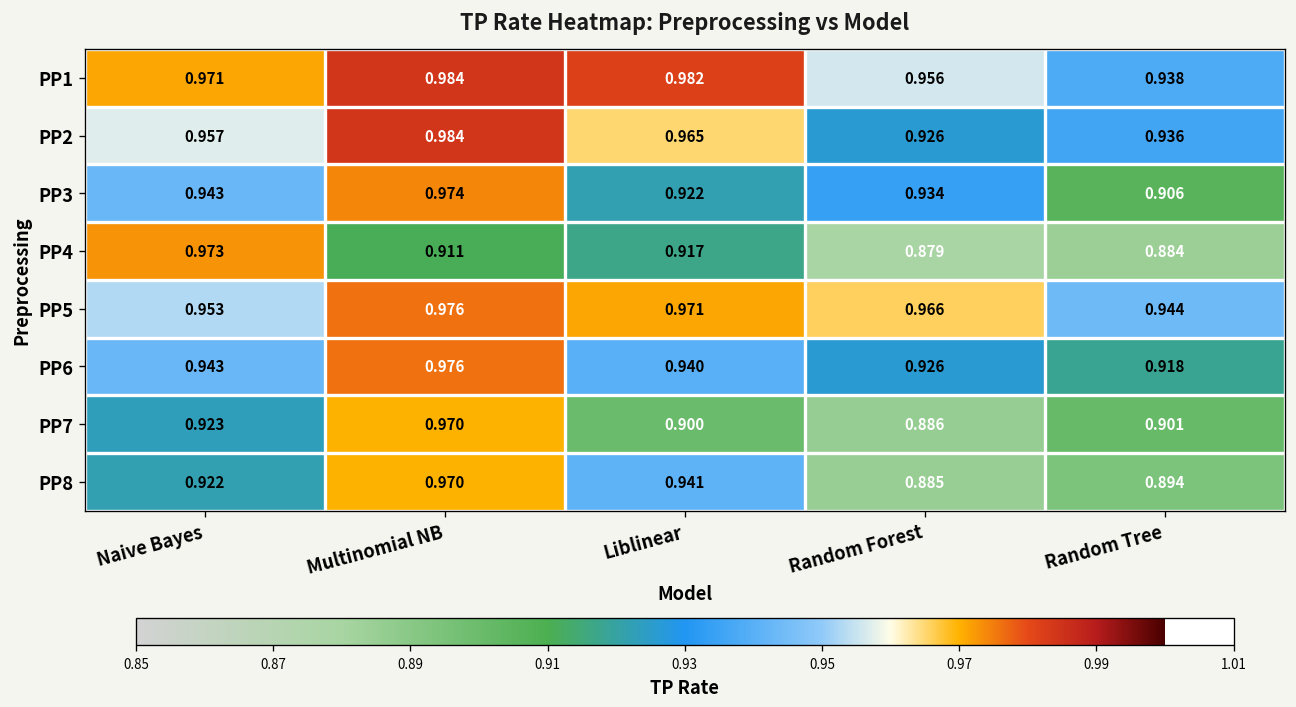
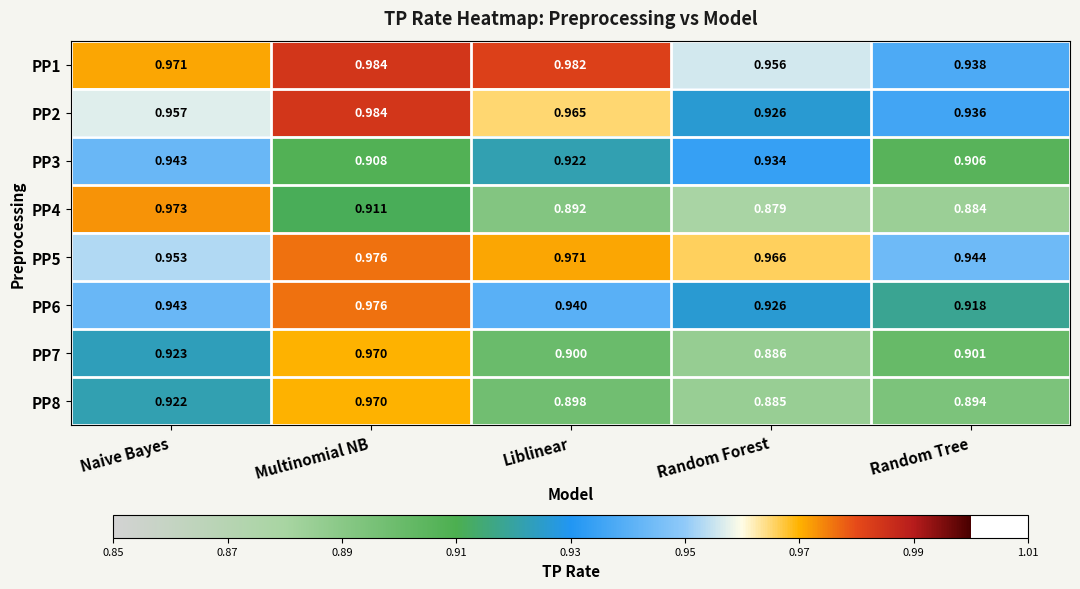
  {
    "PP1": {
      "Naive Bayes": 0.971,
      "Multinomial NB": 0.984,
      "Liblinear": 0.982,
      "Random Forest": 0.956,
      "Random Tree": 0.938
    },
    "PP2": {
      "Naive Bayes": 0.957,
      "Multinomial NB": 0.984,
      "Liblinear": 0.965,
      "Random Forest": 0.926,
      "Random Tree": 0.936
    },
    "PP3": {
      "Naive Bayes": 0.943,
-     "Multinomial NB": 0.974,
+     "Multinomial NB": 0.908,
      "Liblinear": 0.922,
      "Random Forest": 0.934,
      "Random Tree": 0.906
    },
    "PP4": {
      "Naive Bayes": 0.973,
      "Multinomial NB": 0.911,
-     "Liblinear": 0.917,
+     "Liblinear": 0.892,
      "Random Forest": 0.879,
      "Random Tree": 0.884
    },
    "PP5": {
      "Naive Bayes": 0.953,
      "Multinomial NB": 0.976,
      "Liblinear": 0.971,
      "Random Forest": 0.966,
      "Random Tree": 0.944
    },
    "PP6": {
      "Naive Bayes": 0.943,
      "Multinomial NB": 0.976,
      "Liblinear": 0.940,
      "Random Forest": 0.926,
      "Random Tree": 0.918
    },
    "PP7": {
      "Naive Bayes": 0.923,
      "Multinomial NB": 0.970,
      "Liblinear": 0.900,
      "Random Forest": 0.886,
      "Random Tree": 0.901
    },
    "PP8": {
      "Naive Bayes": 0.922,
      "Multinomial NB": 0.970,
-     "Liblinear": 0.941,
+     "Liblinear": 0.898,
      "Random Forest": 0.885,
      "Random Tree": 0.894
    }
  }
